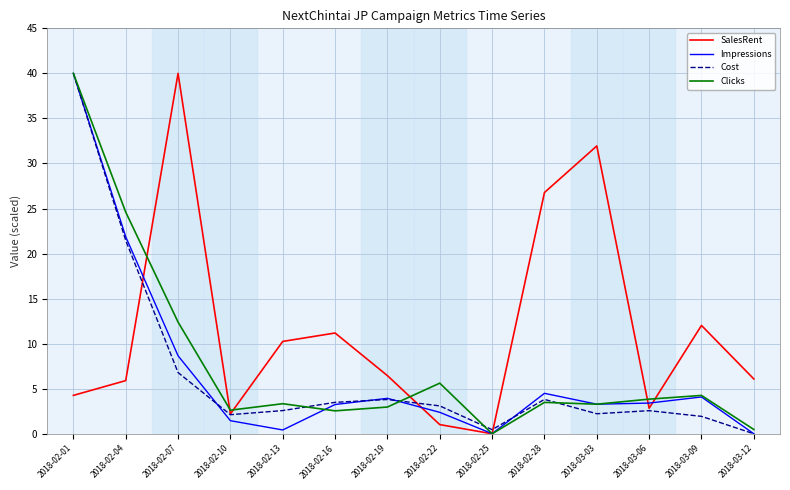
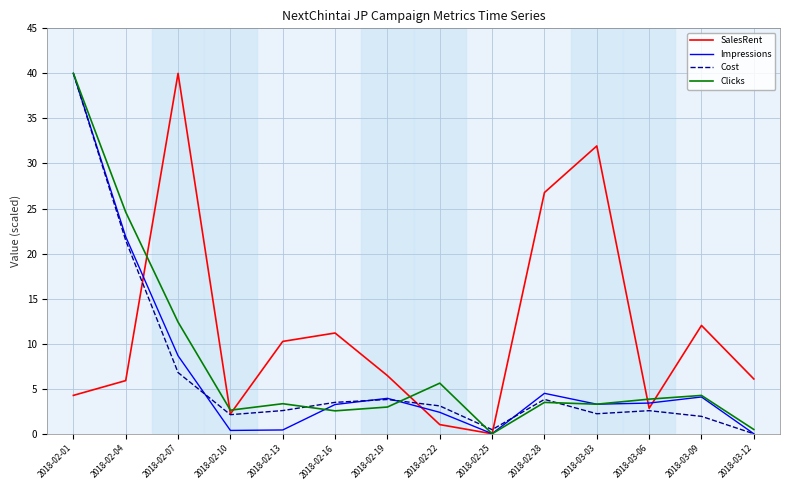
  {
    "SalesRent": {
      "2018-02-01": 4,
      "2018-02-04": 6,
      "2018-02-07": 40,
      "2018-02-13": 10,
      "2018-02-16": 11,
      "2018-02-19": 6,
      "2018-02-22": 1,
      "2018-02-28": 27,
      "2018-03-03": 32,
      "2018-03-09": 12,
      "2018-03-12": 6
    },
    "Impressions": {
      "2018-02-04": 22,
      "2018-02-07": 9,
-     "2018-02-10": 1,
+     "2018-02-10": 0,
      "2018-02-13": 0,
      "2018-02-22": 2,
      "2018-02-28": 4,
      "2018-03-06": 3
    },
    "Cost": {
      "2018-02-04": 21,
      "2018-02-07": 7,
      "2018-02-13": 3,
      "2018-02-22": 3,
      "2018-02-25": 0,
      "2018-02-28": 4,
      "2018-03-03": 2,
      "2018-03-09": 2
    },
    "Clicks": {
      "2018-02-04": 25,
      "2018-02-07": 12,
      "2018-02-10": 3,
      "2018-02-13": 3,
      "2018-02-16": 3,
      "2018-02-19": 3,
      "2018-02-22": 6,
      "2018-02-28": 3,
      "2018-03-06": 4,
      "2018-03-12": 0
    }
  }
